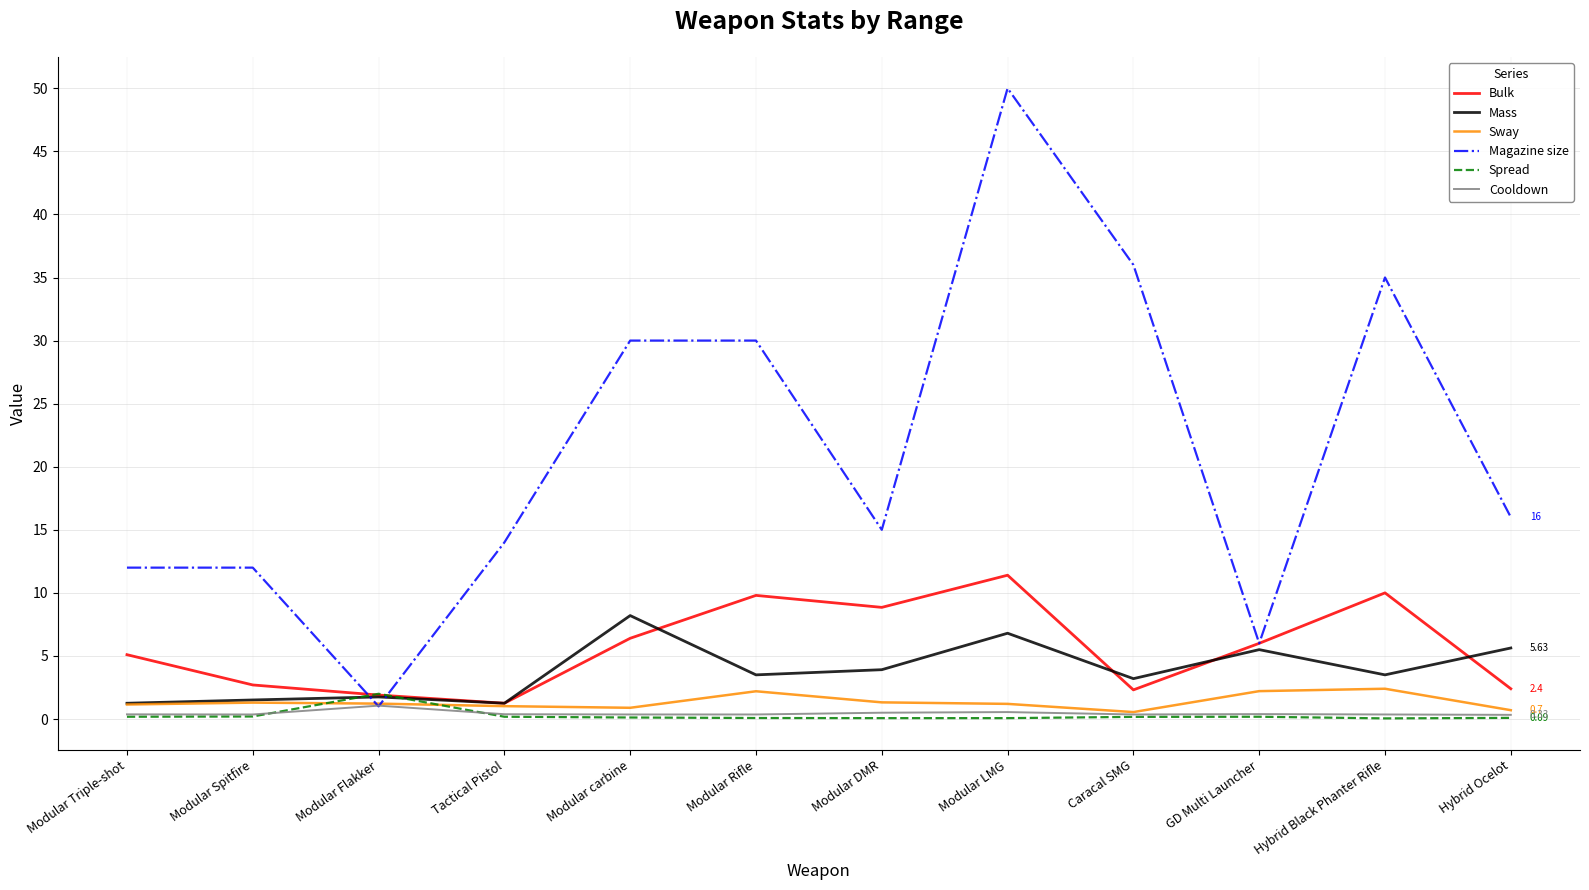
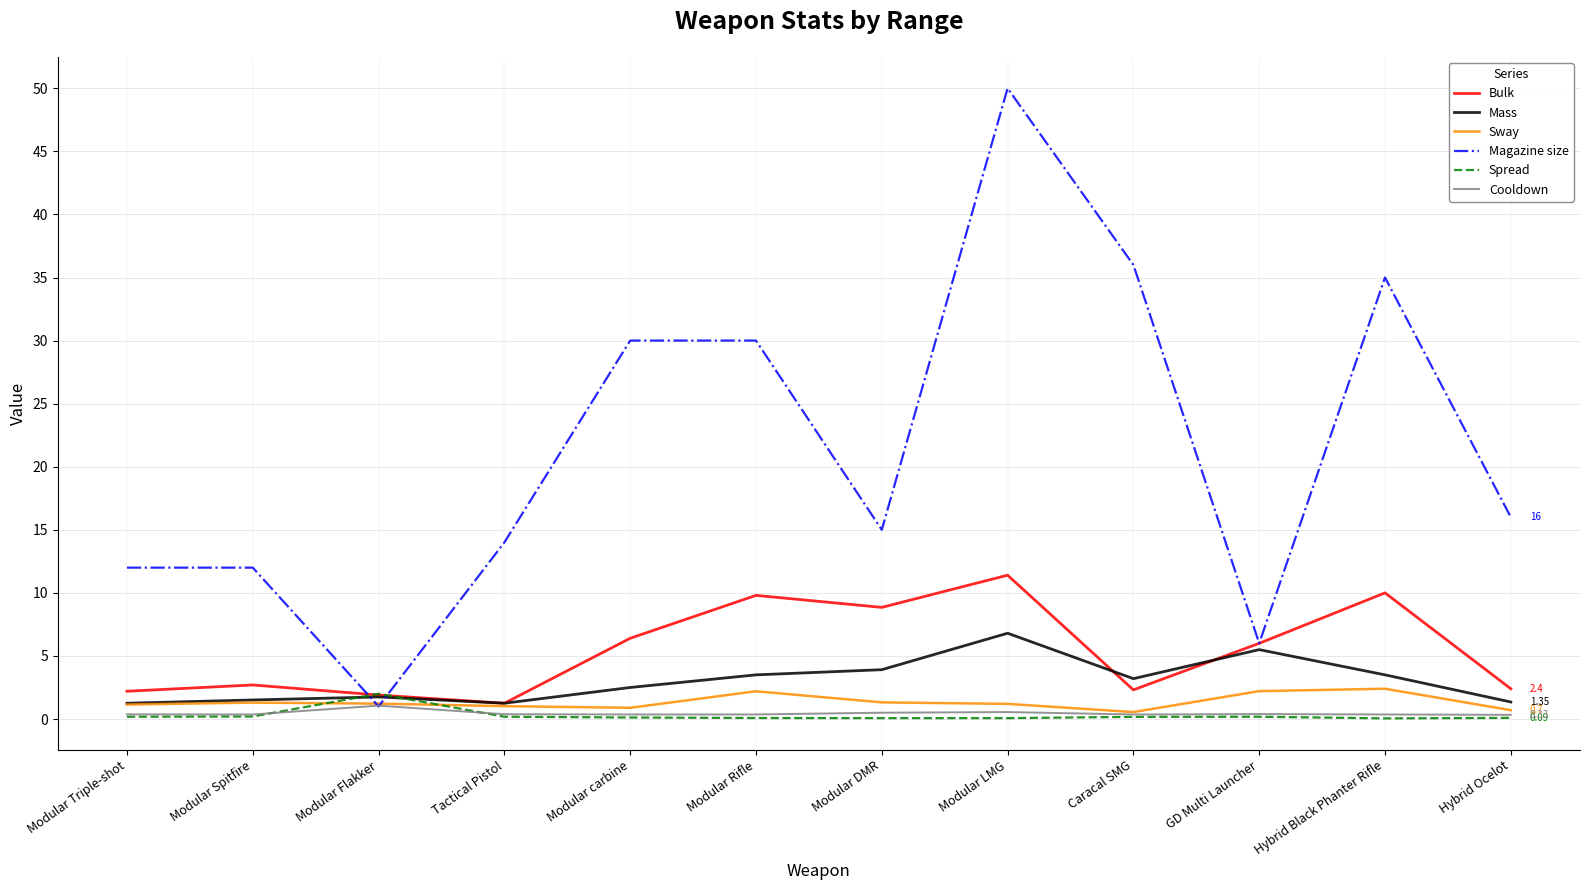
  {
    "Bulk": {
-     "Modular Triple-shot": 5.1,
+     "Modular Triple-shot": 2.2,
      "Modular Spitfire": 2.7,
      "Modular carbine": 6.4,
      "Modular Rifle": 9.8,
      "Modular DMR": 8.9,
      "Modular LMG": 11.4,
      "Caracal SMG": 2.3,
      "Hybrid Black Phanter Rifle": 10.0
    },
    "Mass": {
-     "Modular carbine": 8.2,
-     "Hybrid Ocelot": 5.63
+     "Modular carbine": 2.5,
+     "Hybrid Ocelot": 1.35
    },
    "Sway": {
      "Modular Spitfire": 1.3,
      "Tactical Pistol": 1.0,
      "Modular carbine": 0.9,
      "Modular Rifle": 2.2,
      "Modular DMR": 1.3,
      "Modular LMG": 1.2,
      "GD Multi Launcher": 2.2,
      "Hybrid Black Phanter Rifle": 2.4
    },
    "Magazine size": {
      "Hybrid Ocelot": 16
    },
    "Spread": {
      "Modular carbine": 0.1,
      "Modular Rifle": 0.1,
      "Modular DMR": 0.1,
      "Modular LMG": 0.1,
      "GD Multi Launcher": 0.2,
      "Hybrid Black Phanter Rifle": 0.1
    },
    "Cooldown": {
      "Modular carbine": 0.4,
      "Modular Rifle": 0.4,
      "Modular DMR": 0.5,
      "Modular LMG": 0.6,
      "GD Multi Launcher": 0.4,
      "Hybrid Black Phanter Rifle": 0.4
    }
  }
